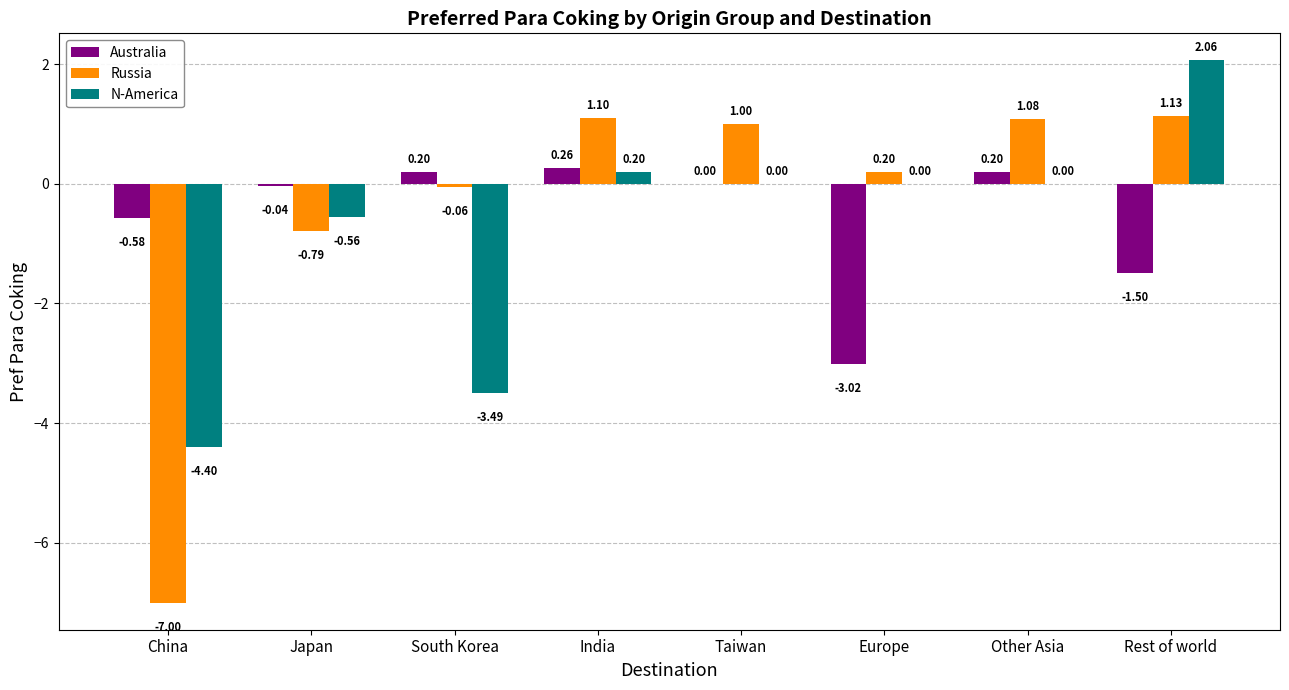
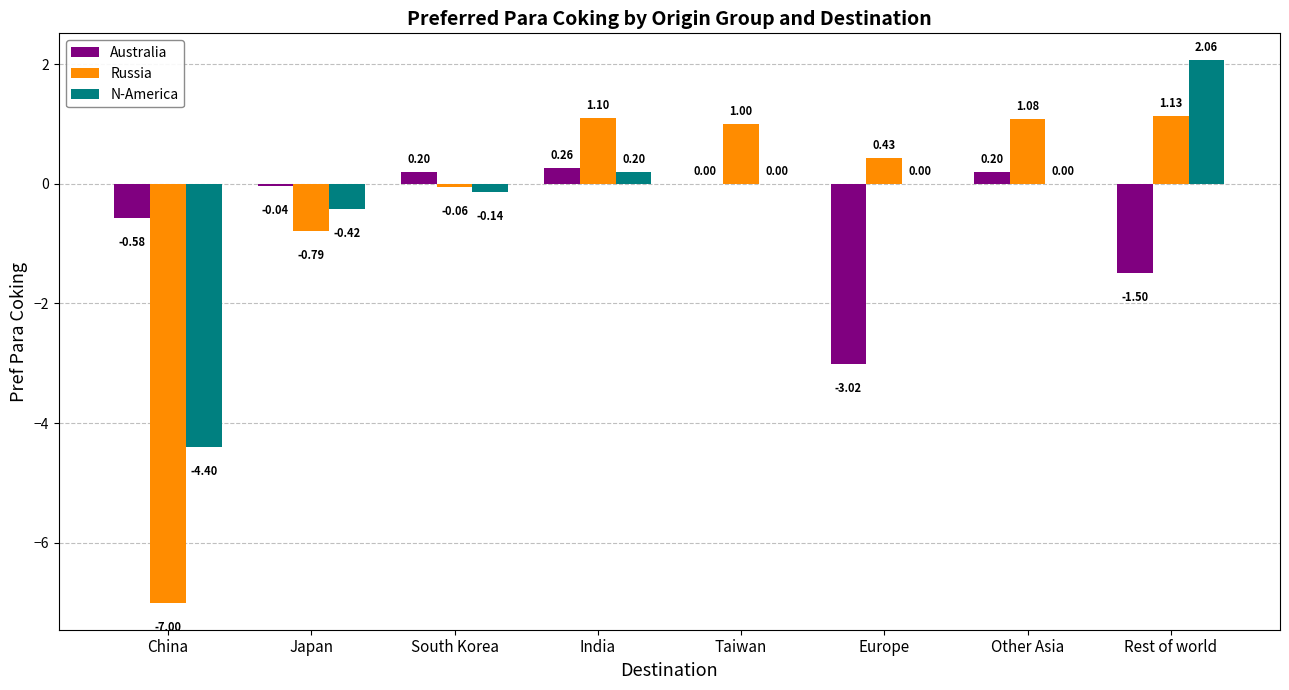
  {
    "Australia": {
      "China": -0.58,
      "Japan": -0.04,
      "South Korea": 0.20,
      "India": 0.26,
      "Taiwan": 0.00,
      "Europe": -3.02,
      "Other Asia": 0.20,
      "Rest of world": -1.50
    },
    "Russia": {
      "China": -7.00,
      "Japan": -0.79,
      "South Korea": -0.06,
      "India": 1.10,
      "Taiwan": 1.00,
-     "Europe": 0.20,
+     "Europe": 0.43,
      "Other Asia": 1.08,
      "Rest of world": 1.13
    },
    "N-America": {
      "China": -4.40,
-     "Japan": -0.56,
-     "South Korea": -3.49,
+     "Japan": -0.42,
+     "South Korea": -0.14,
      "India": 0.20,
      "Taiwan": 0.00,
      "Europe": 0.00,
      "Other Asia": 0.00,
      "Rest of world": 2.06
    }
  }
